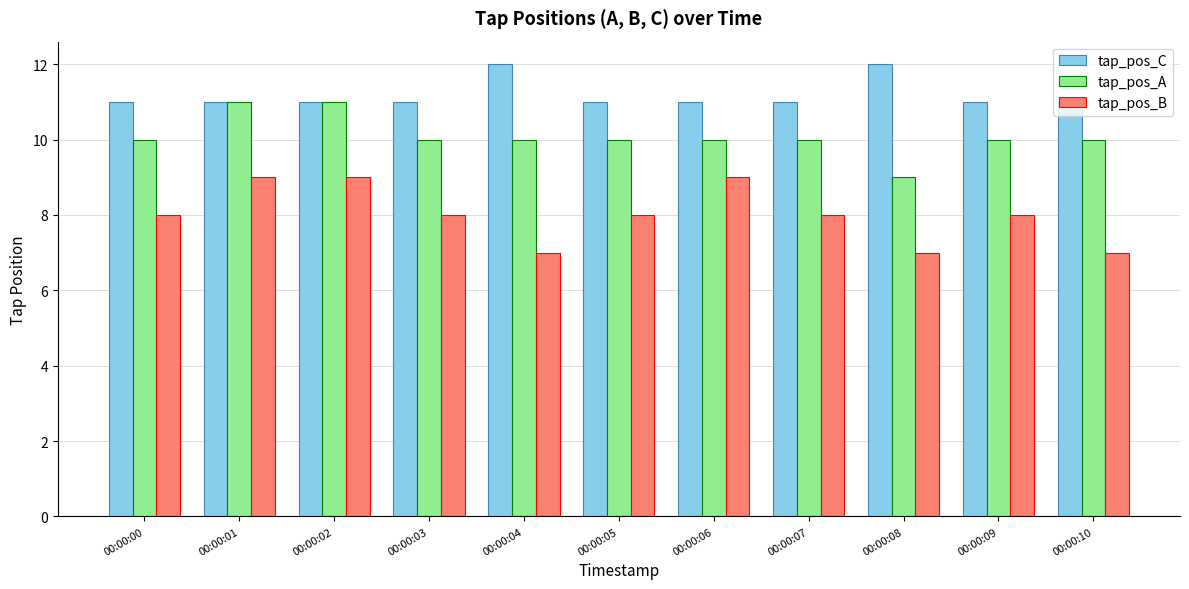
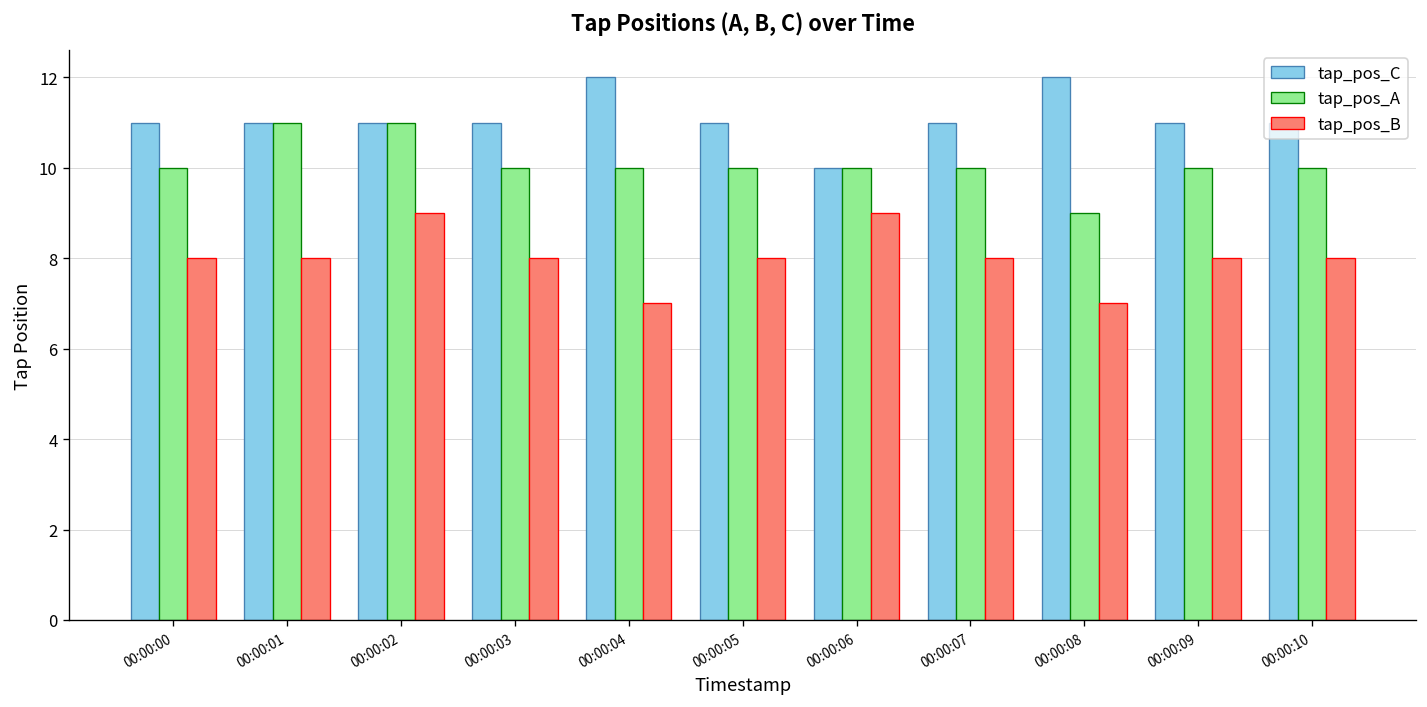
  {
    "tap_pos_C": {
      "00:00:00": 11,
      "00:00:01": 11,
      "00:00:02": 11,
      "00:00:03": 11,
      "00:00:04": 12,
      "00:00:05": 11,
-     "00:00:06": 11,
+     "00:00:06": 10,
      "00:00:07": 11,
      "00:00:08": 12,
      "00:00:09": 11
    },
    "tap_pos_A": {
      "00:00:00": 10,
      "00:00:01": 11,
      "00:00:02": 11,
      "00:00:03": 10,
      "00:00:04": 10,
      "00:00:05": 10,
      "00:00:06": 10,
      "00:00:07": 10,
      "00:00:08": 9,
      "00:00:09": 10,
      "00:00:10": 10
    },
    "tap_pos_B": {
      "00:00:00": 8,
-     "00:00:01": 9,
+     "00:00:01": 8,
      "00:00:02": 9,
      "00:00:03": 8,
      "00:00:04": 7,
      "00:00:05": 8,
      "00:00:06": 9,
      "00:00:07": 8,
      "00:00:08": 7,
      "00:00:09": 8,
-     "00:00:10": 7
+     "00:00:10": 8
    }
  }
